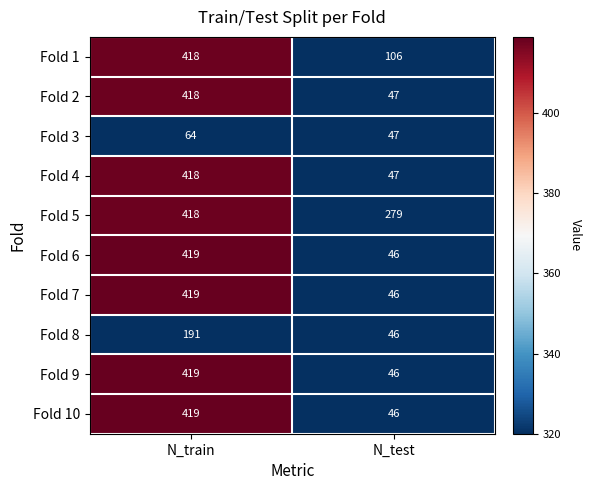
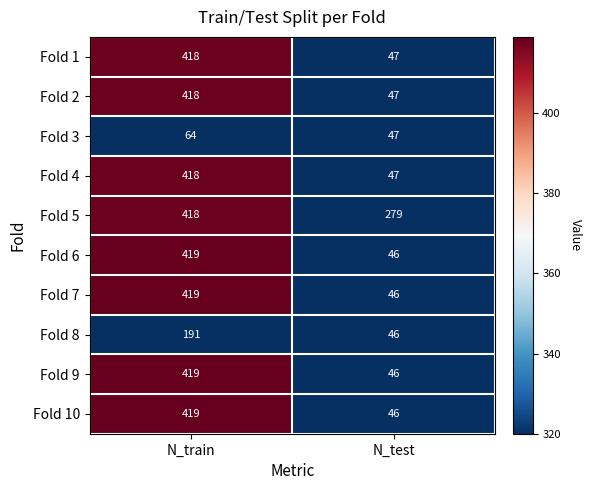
  {
    "Fold 1": {
      "N_train": 418,
-     "N_test": 106
+     "N_test": 47
    },
    "Fold 2": {
      "N_train": 418,
      "N_test": 47
    },
    "Fold 3": {
      "N_train": 64,
      "N_test": 47
    },
    "Fold 4": {
      "N_train": 418,
      "N_test": 47
    },
    "Fold 5": {
      "N_train": 418,
      "N_test": 279
    },
    "Fold 6": {
      "N_train": 419,
      "N_test": 46
    },
    "Fold 7": {
      "N_train": 419,
      "N_test": 46
    },
    "Fold 8": {
      "N_train": 191,
      "N_test": 46
    },
    "Fold 9": {
      "N_train": 419,
      "N_test": 46
    },
    "Fold 10": {
      "N_train": 419,
      "N_test": 46
    }
  }
